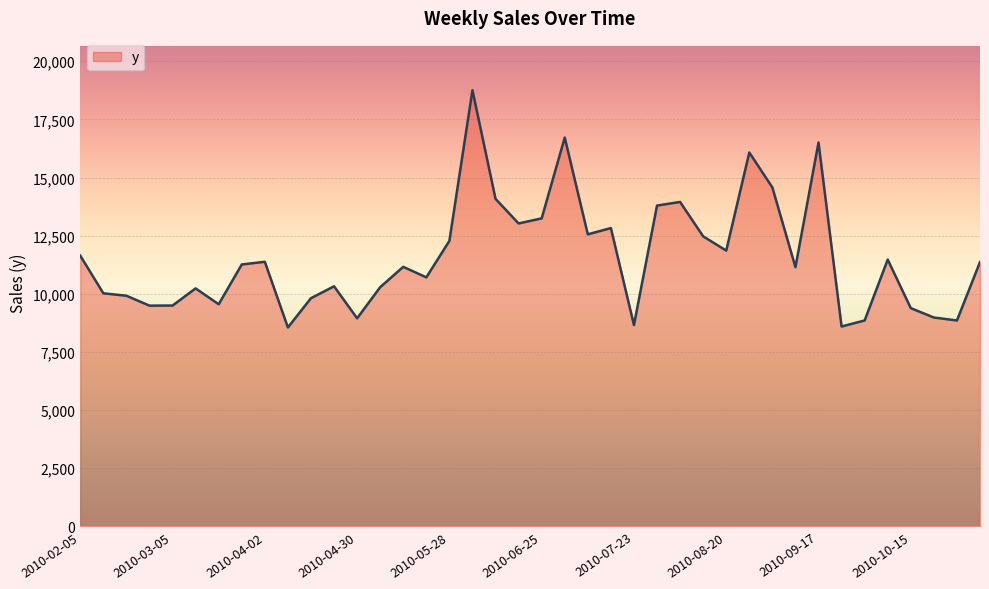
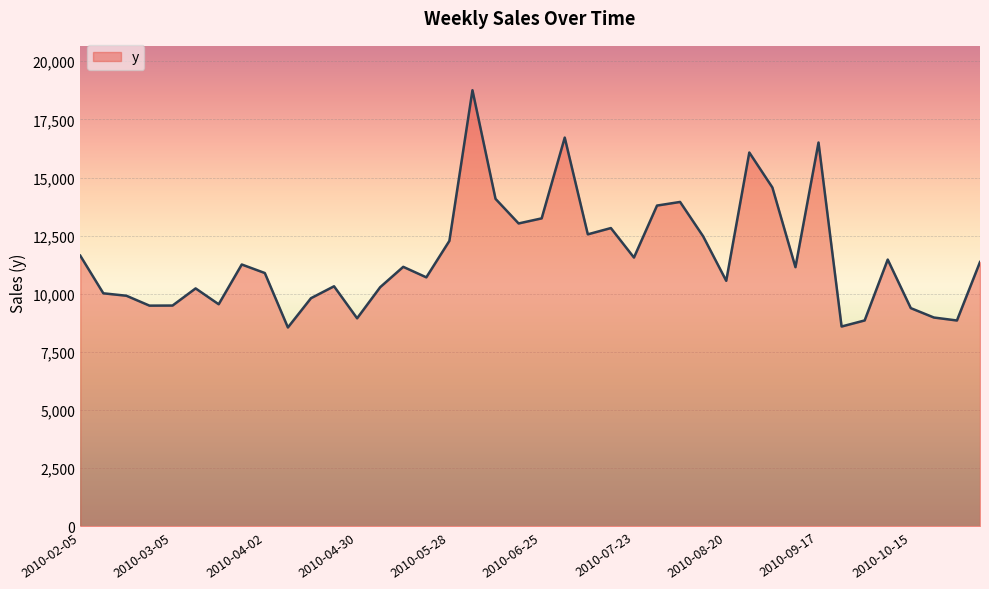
  {
    "2010-02-05": "11,600",
    "2010-03-05": "9,500",
-   "2010-04-02": "11,400",
+   "2010-04-02": "10,900",
    "2010-04-30": "8,900",
    "2010-05-28": "12,300",
    "2010-06-25": "13,200",
-   "2010-07-23": "8,700",
-   "2010-08-20": "11,900",
+   "2010-07-23": "11,600",
+   "2010-08-20": "10,600",
    "2010-09-17": "16,500",
    "2010-10-15": "9,400"
  }
